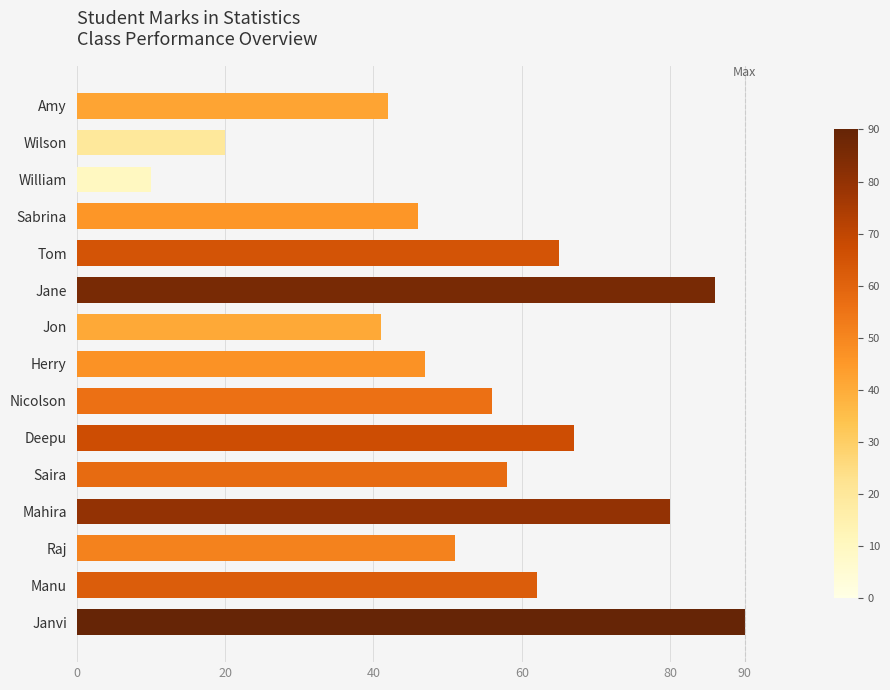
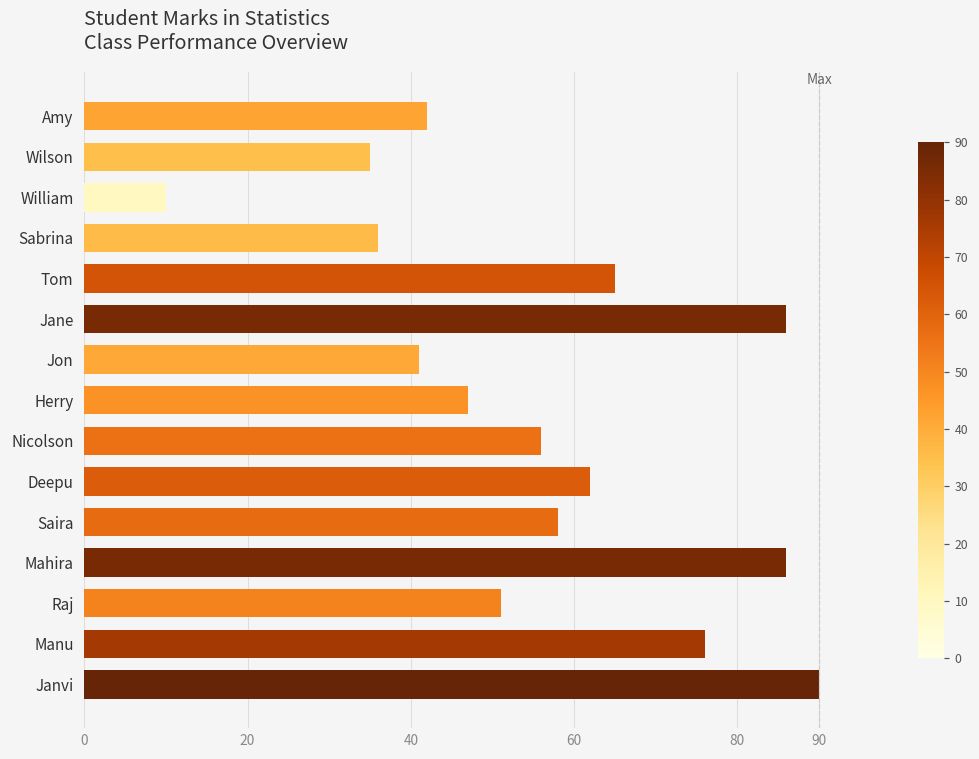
  {
    "Amy": 42,
-   "Wilson": 20,
+   "Wilson": 35,
    "William": 10,
-   "Sabrina": 46,
+   "Sabrina": 36,
    "Tom": 65,
    "Jane": 86,
    "Jon": 41,
    "Herry": 47,
    "Nicolson": 56,
-   "Deepu": 67,
+   "Deepu": 62,
    "Saira": 58,
-   "Mahira": 80,
+   "Mahira": 86,
    "Raj": 51,
-   "Manu": 62,
+   "Manu": 76,
    "Janvi": 90
  }
